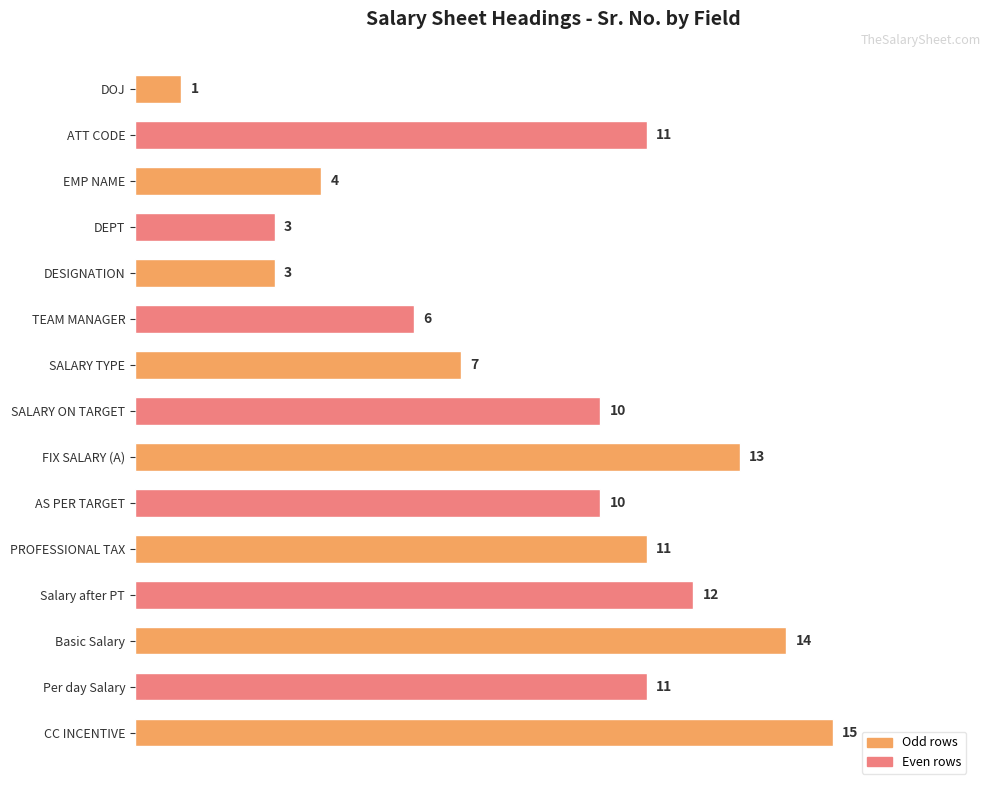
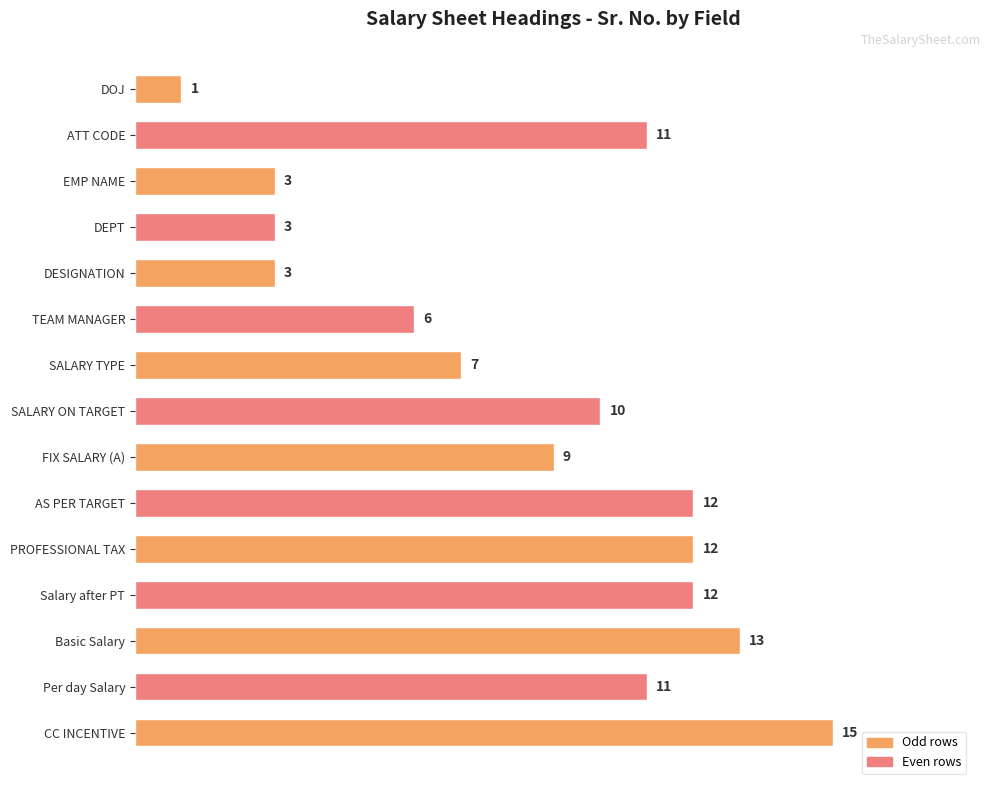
  {
    "DOJ": 1,
    "ATT CODE": 11,
-   "EMP NAME": 4,
+   "EMP NAME": 3,
    "DEPT": 3,
    "DESIGNATION": 3,
    "TEAM MANAGER": 6,
    "SALARY TYPE": 7,
    "SALARY ON TARGET": 10,
-   "FIX SALARY (A)": 13,
-   "AS PER TARGET": 10,
-   "PROFESSIONAL TAX": 11,
+   "FIX SALARY (A)": 9,
+   "AS PER TARGET": 12,
+   "PROFESSIONAL TAX": 12,
    "Salary after PT": 12,
-   "Basic Salary": 14,
+   "Basic Salary": 13,
    "Per day Salary": 11,
    "CC INCENTIVE": 15
  }
